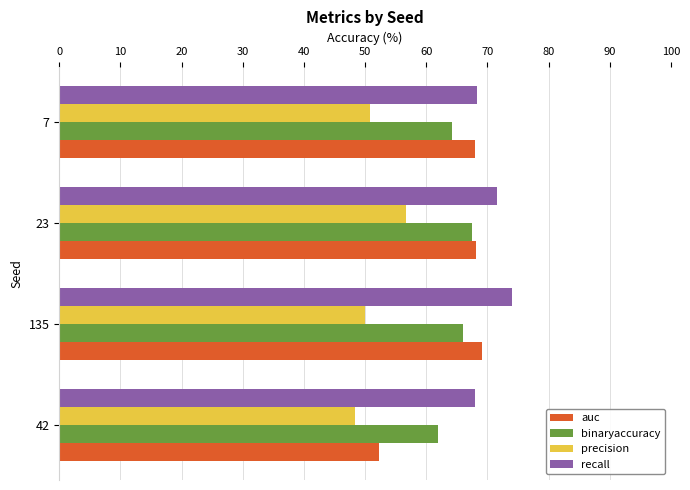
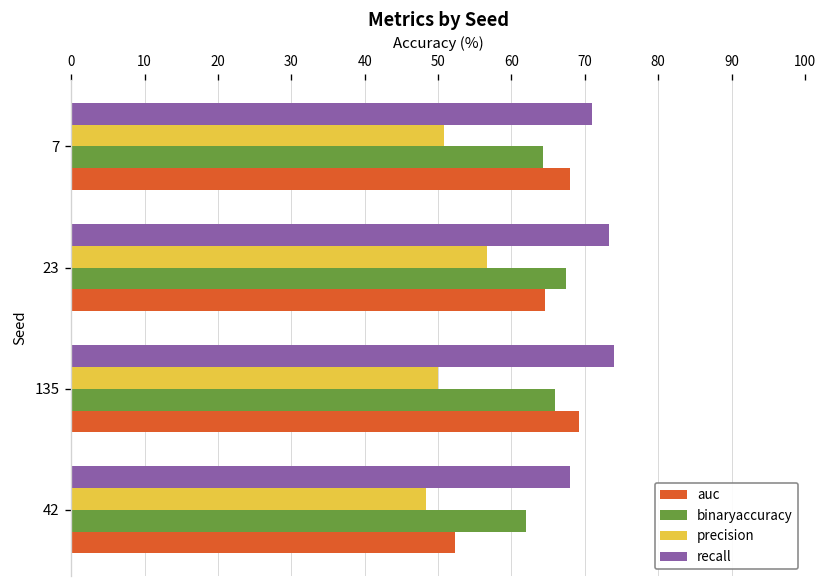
  {
    "auc": {
      "7": 68,
-     "23": 68,
+     "23": 65,
      "135": 69,
      "42": 52
    },
    "binaryaccuracy": {
      "7": 64,
      "23": 68,
      "135": 66,
      "42": 62
    },
    "precision": {
      "7": 51,
      "23": 57,
      "135": 50,
      "42": 48
    },
    "recall": {
-     "7": 68,
-     "23": 72,
+     "7": 71,
+     "23": 73,
      "135": 74,
      "42": 68
    }
  }
